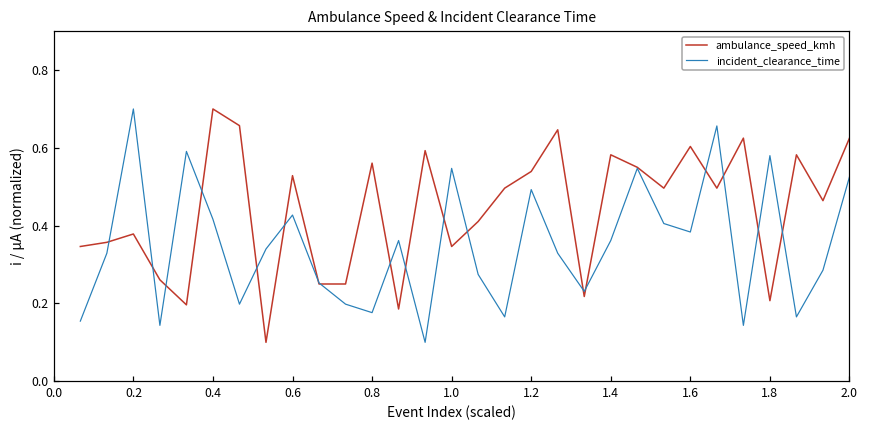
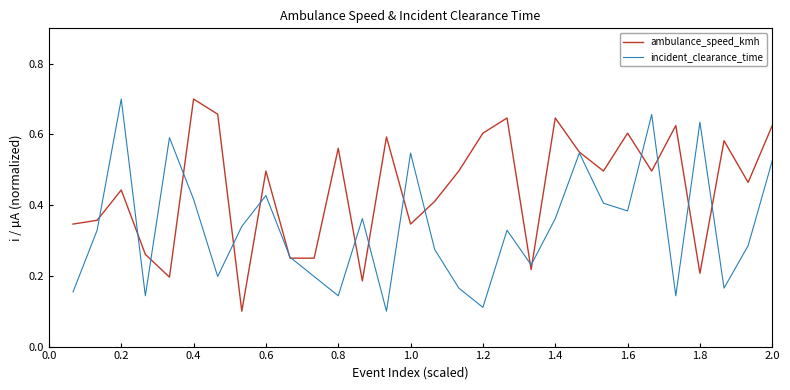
  {
    "ambulance_speed_kmh": {
-     "0.2": 0.38,
+     "0.2": 0.44,
      "0.4": 0.70,
-     "0.6": 0.53,
+     "0.6": 0.50,
      "0.8": 0.56,
      "1.0": 0.35,
-     "1.2": 0.54,
-     "1.4": 0.58,
+     "1.2": 0.60,
+     "1.4": 0.65,
      "1.6": 0.60,
      "1.8": 0.21,
      "2.0": 0.63
    },
    "incident_clearance_time": {
      "0.2": 0.70,
      "0.4": 0.42,
      "0.6": 0.43,
-     "0.8": 0.18,
+     "0.8": 0.14,
      "1.0": 0.55,
-     "1.2": 0.49,
+     "1.2": 0.11,
      "1.4": 0.36,
      "1.6": 0.38,
-     "1.8": 0.58,
+     "1.8": 0.63,
      "2.0": 0.53
    }
  }
